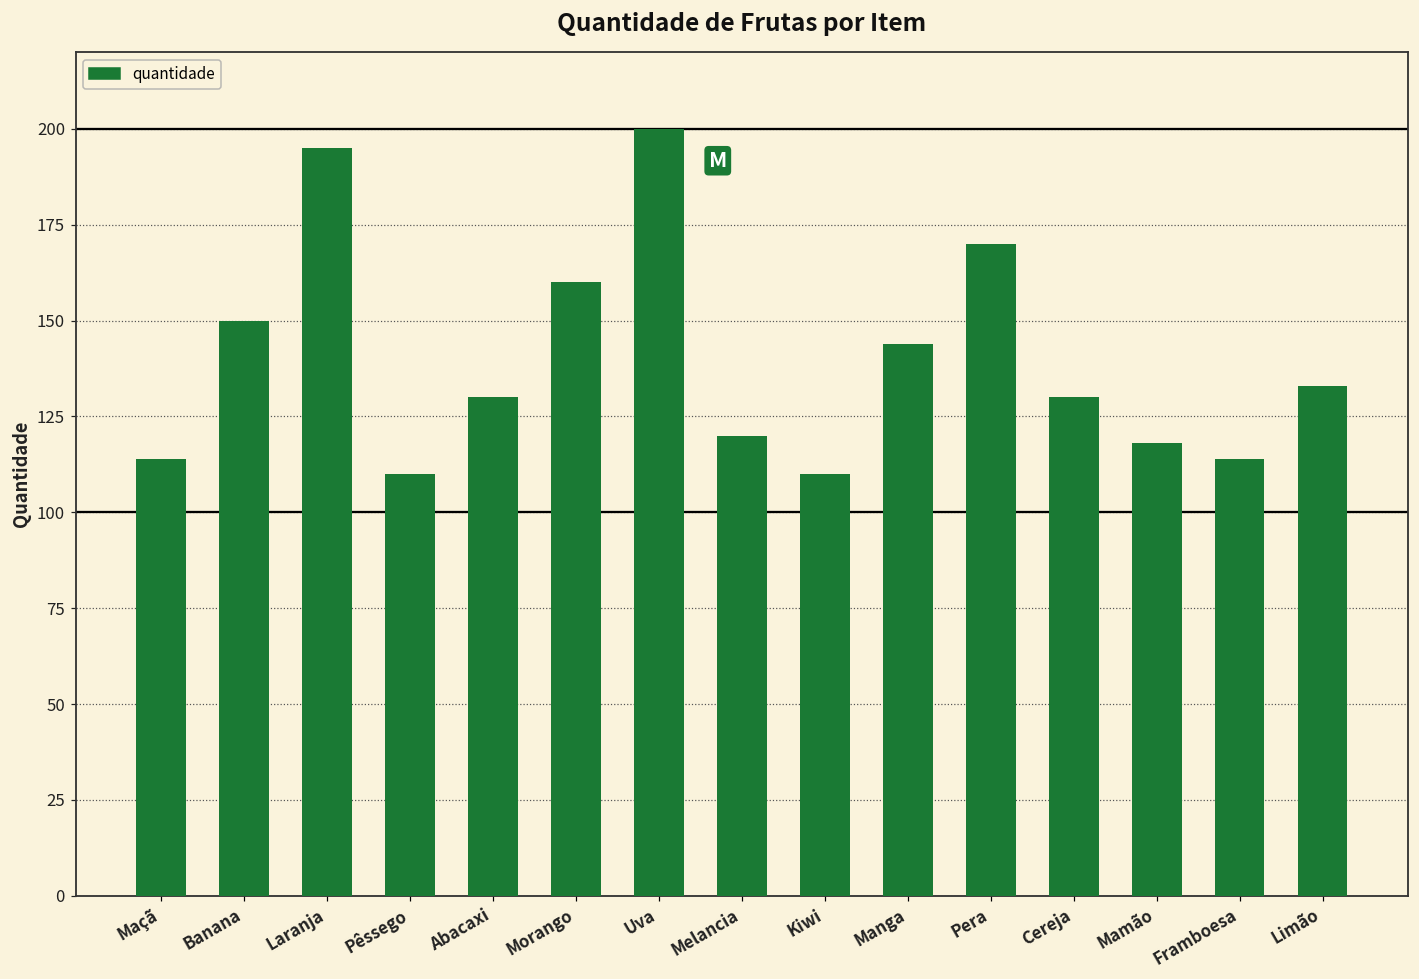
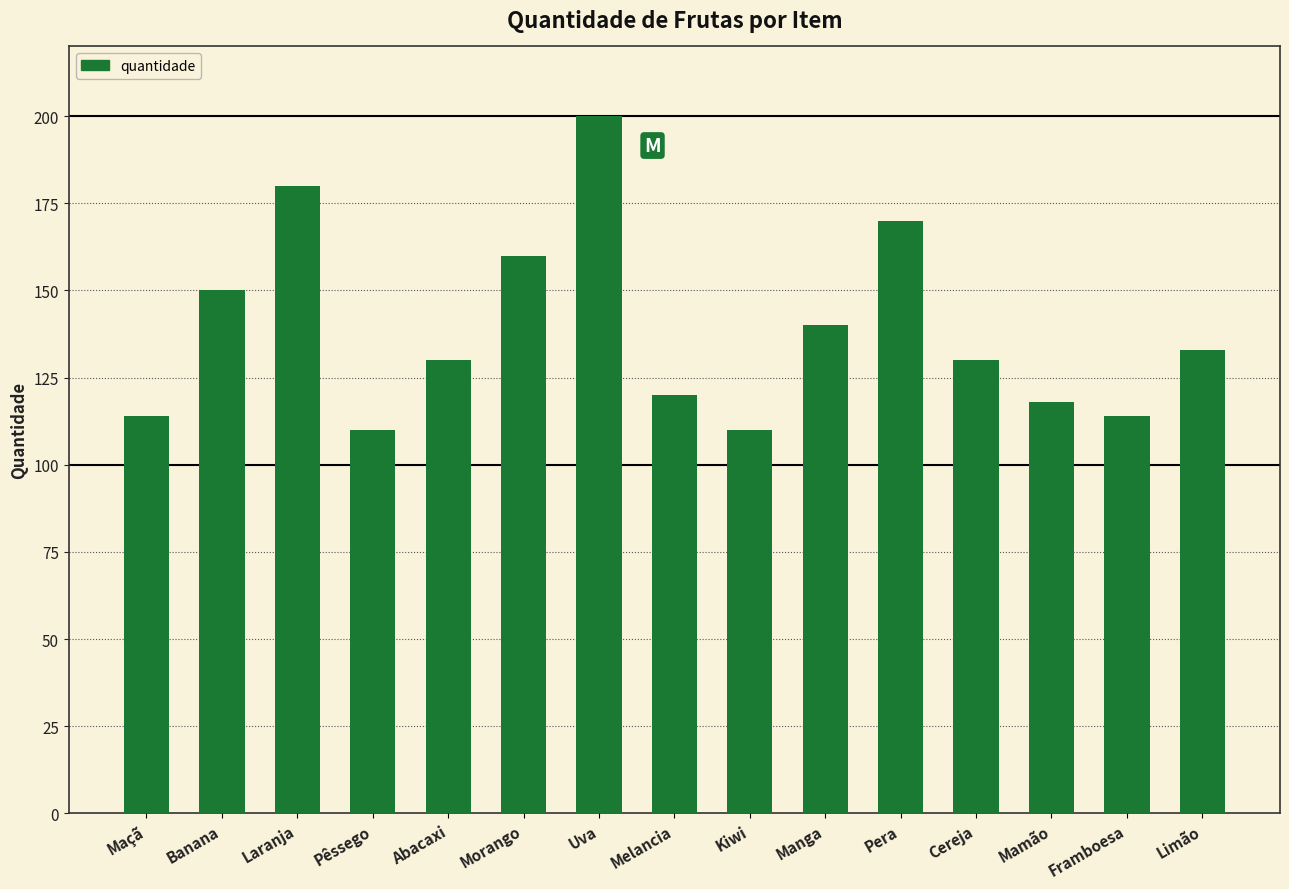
  {
    "Maçã": 114,
    "Banana": 150,
-   "Laranja": 195,
+   "Laranja": 180,
    "Pêssego": 110,
    "Abacaxi": 130,
    "Morango": 160,
    "Uva": 200,
    "Melancia": 120,
    "Kiwi": 110,
-   "Manga": 144,
+   "Manga": 140,
    "Pera": 170,
    "Cereja": 130,
    "Mamão": 118,
    "Framboesa": 114,
    "Limão": 133
  }
